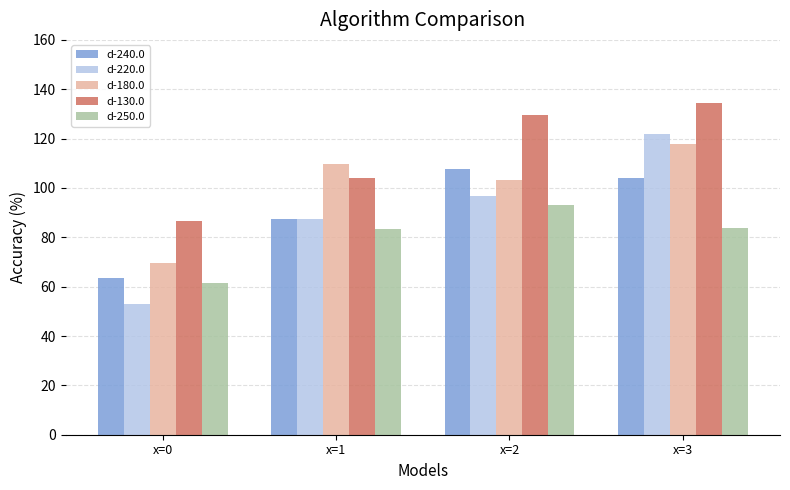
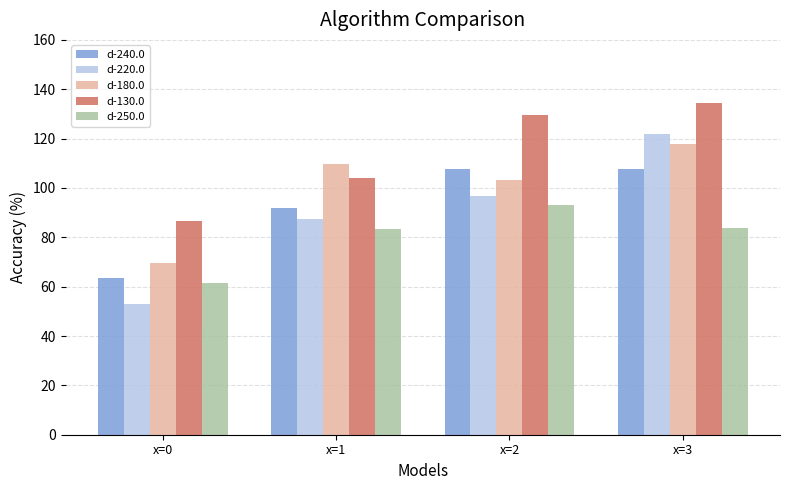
  {
    "d-240.0": {
      "x=0": 63,
-     "x=1": 88,
+     "x=1": 92,
      "x=2": 108,
-     "x=3": 104
+     "x=3": 108
    },
    "d-220.0": {
      "x=0": 53,
      "x=1": 87,
      "x=2": 97,
      "x=3": 122
    },
    "d-180.0": {
      "x=0": 69,
      "x=1": 110,
      "x=2": 103,
      "x=3": 118
    },
    "d-130.0": {
      "x=0": 87,
      "x=1": 104,
      "x=2": 130,
      "x=3": 135
    },
    "d-250.0": {
      "x=0": 62,
      "x=1": 83,
      "x=2": 93,
      "x=3": 84
    }
  }
